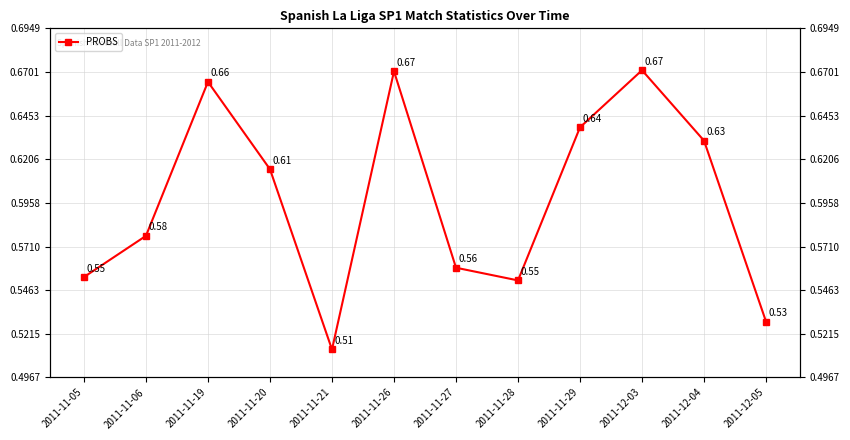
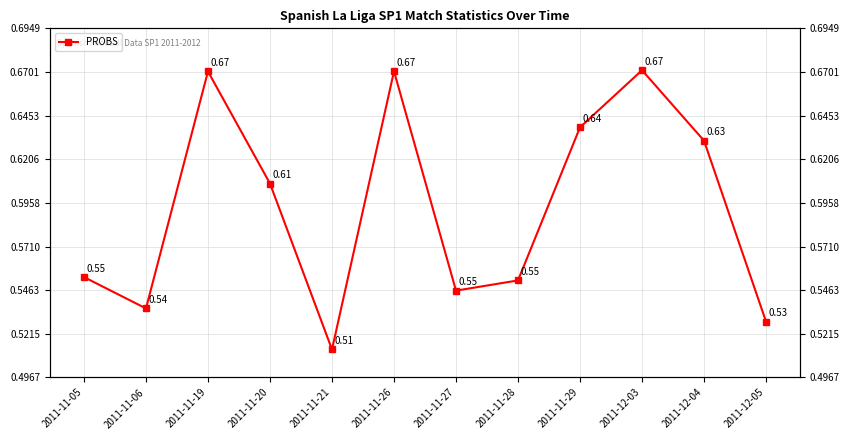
  {
    "2011-11-05": 0.55,
-   "2011-11-06": 0.58,
-   "2011-11-19": 0.66,
-   "2011-11-20": 0.615,
+   "2011-11-06": 0.54,
+   "2011-11-19": 0.67,
+   "2011-11-20": 0.607,
    "2011-11-21": 0.51,
    "2011-11-26": 0.67,
-   "2011-11-27": 0.56,
+   "2011-11-27": 0.55,
    "2011-11-28": 0.55,
    "2011-11-29": 0.64,
    "2011-12-03": 0.67,
    "2011-12-04": 0.63,
    "2011-12-05": 0.53
  }
